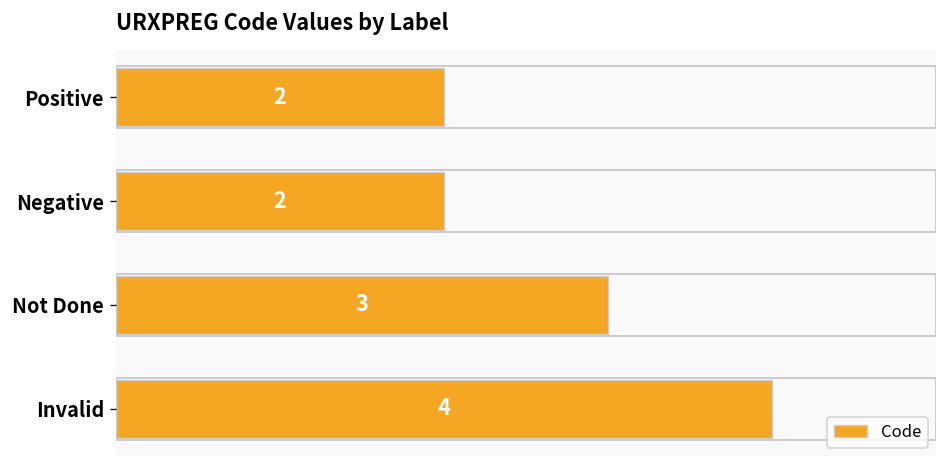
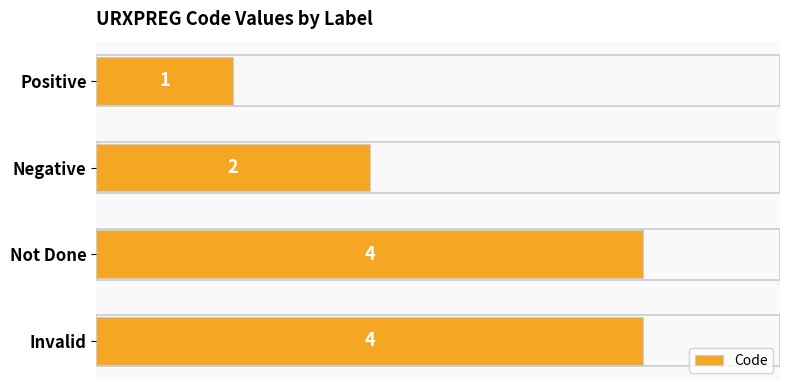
  {
-   "Positive": 2,
+   "Positive": 1,
    "Negative": 2,
-   "Not Done": 3,
+   "Not Done": 4,
    "Invalid": 4
  }
